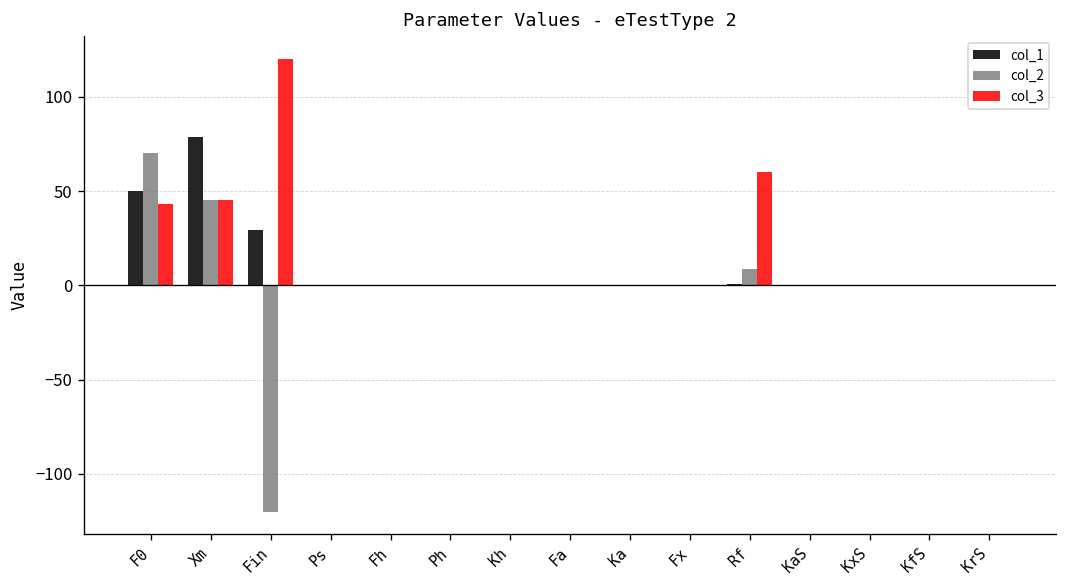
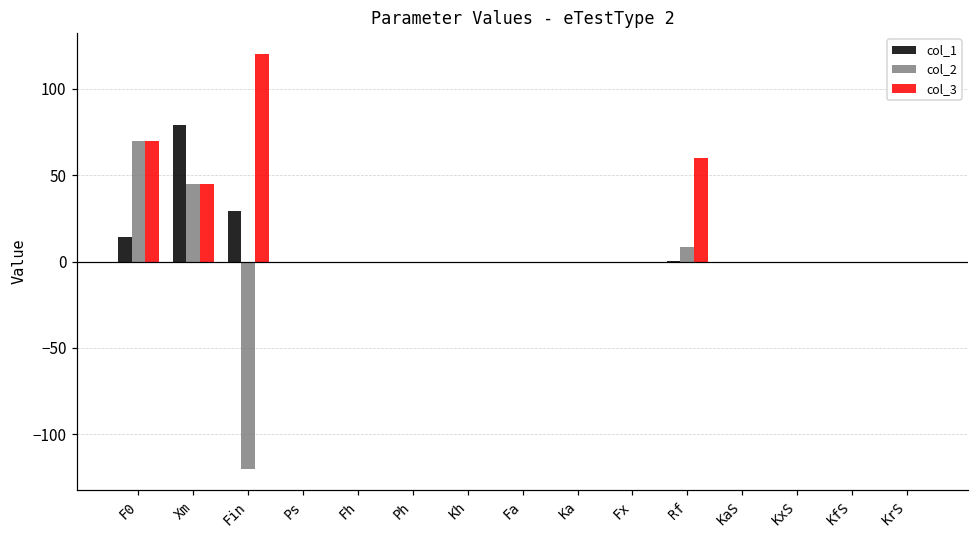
  {
    "col_1": {
-     "F0": 50,
+     "F0": 14,
      "Xm": 79,
      "Fin": 29,
      "Ps": 0,
      "Fh": 0,
      "Ph": 0,
      "Kh": 0,
      "Fa": 0,
      "Ka": 0,
      "Fx": 0,
      "KaS": 0,
      "KxS": 0,
      "KfS": 0,
      "KrS": 0
    },
    "col_2": {
      "F0": 70,
      "Xm": 45,
      "Fin": -120,
      "Ps": 0,
      "Fh": 0,
      "Ph": 0,
      "Kh": 0,
      "Fa": 0,
      "Ka": 0,
      "Fx": 0,
      "Rf": 9,
      "KaS": 0,
      "KxS": 0,
      "KfS": 0,
      "KrS": 0
    },
    "col_3": {
-     "F0": 43,
+     "F0": 70,
      "Xm": 45,
      "Fin": 120,
      "Ps": 0,
      "Fh": 0,
      "Ph": 0,
      "Kh": 0,
      "Fa": 0,
      "Ka": 0,
      "Fx": 0,
      "Rf": 60,
      "KaS": 0,
      "KxS": 0,
      "KfS": 0,
      "KrS": 0
    }
  }
